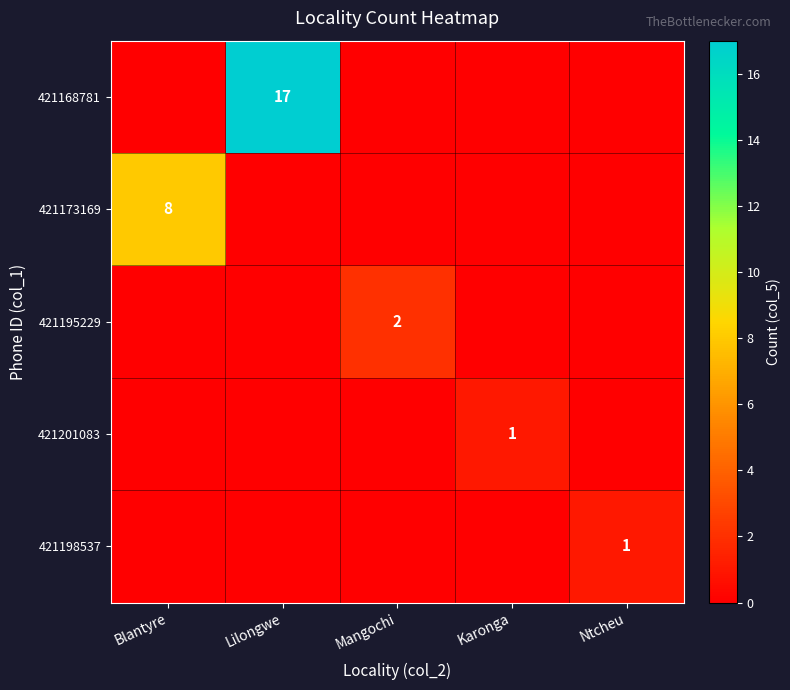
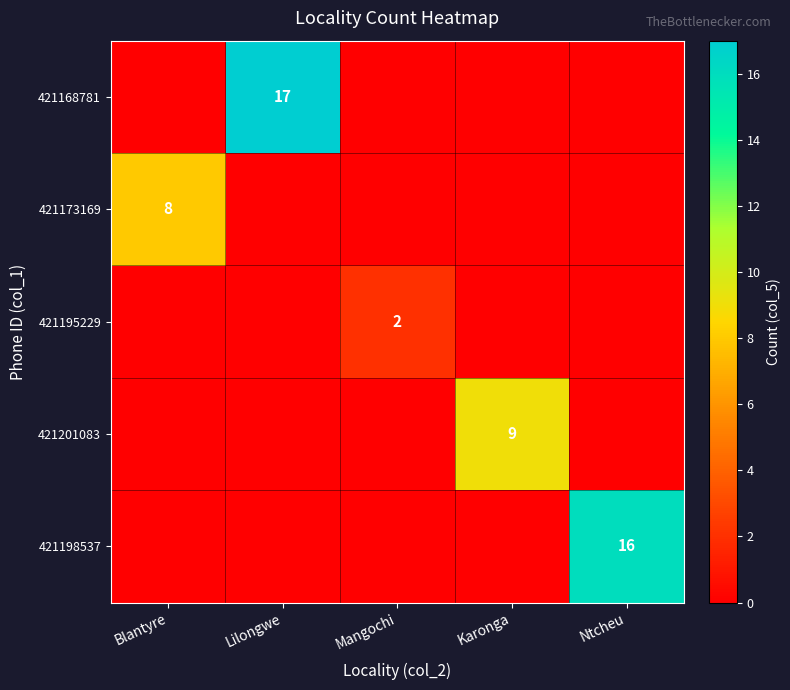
  {
    "421168781": {
      "Lilongwe": 17
    },
    "421173169": {
      "Blantyre": 8
    },
    "421195229": {
      "Mangochi": 2
    },
    "421201083": {
-     "Karonga": 1
+     "Karonga": 9
    },
    "421198537": {
-     "Ntcheu": 1
+     "Ntcheu": 16
    }
  }
